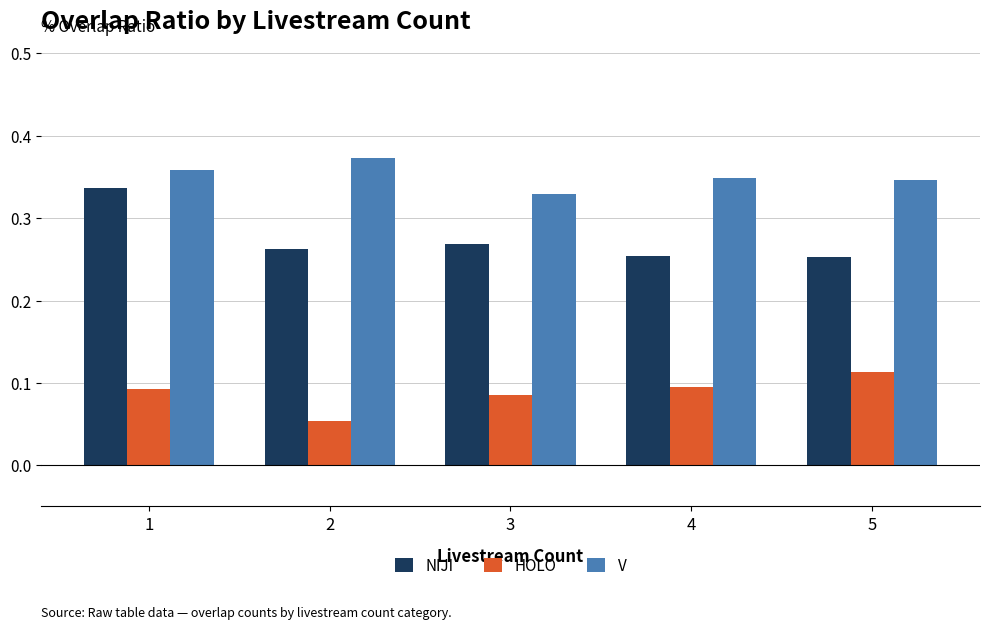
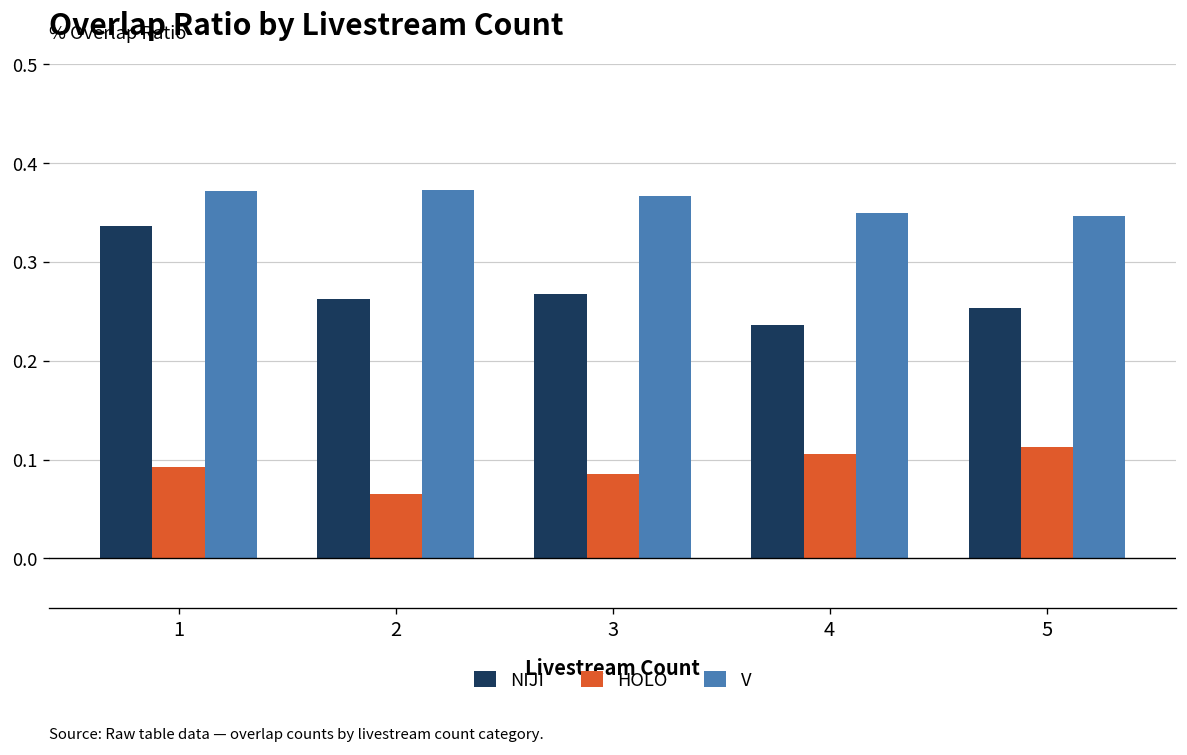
  {
    "NIJI": {
      "1": 0.34,
      "2": 0.26,
      "3": 0.27,
-     "4": 0.25,
+     "4": 0.24,
      "5": 0.25
    },
    "HOLO": {
      "1": 0.09,
-     "2": 0.05,
+     "2": 0.06,
      "3": 0.09,
-     "4": 0.10,
+     "4": 0.11,
      "5": 0.11
    },
    "V": {
-     "1": 0.36,
+     "1": 0.37,
      "2": 0.37,
-     "3": 0.33,
+     "3": 0.37,
      "4": 0.35,
      "5": 0.35
    }
  }
